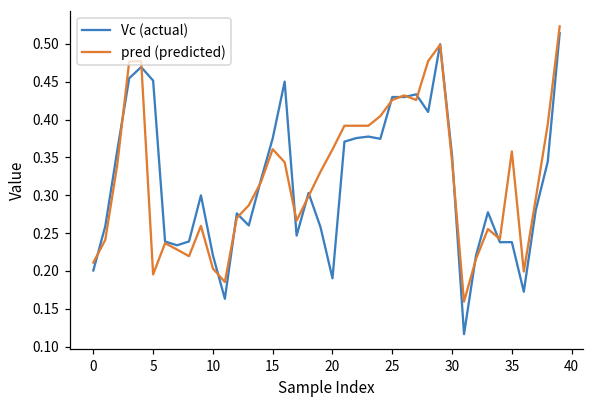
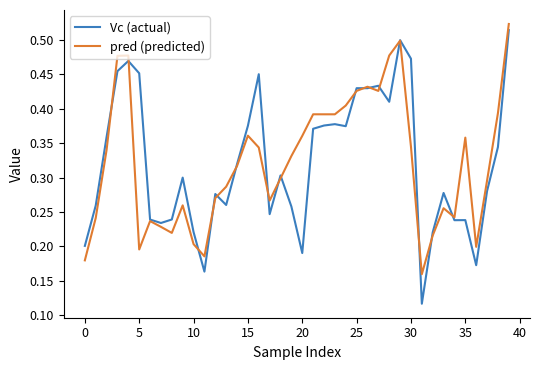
  {
    "Vc (actual)": {
      "0": 0.20,
      "5": 0.45,
      "10": 0.22,
      "15": 0.38,
      "20": 0.19,
      "25": 0.43,
-     "30": 0.35,
+     "30": 0.47,
      "35": 0.24
    },
    "pred (predicted)": {
-     "0": 0.21,
+     "0": 0.18,
      "5": 0.20,
      "10": 0.20,
      "15": 0.36,
      "20": 0.36,
      "25": 0.43,
      "30": 0.34,
      "35": 0.36
    }
  }
